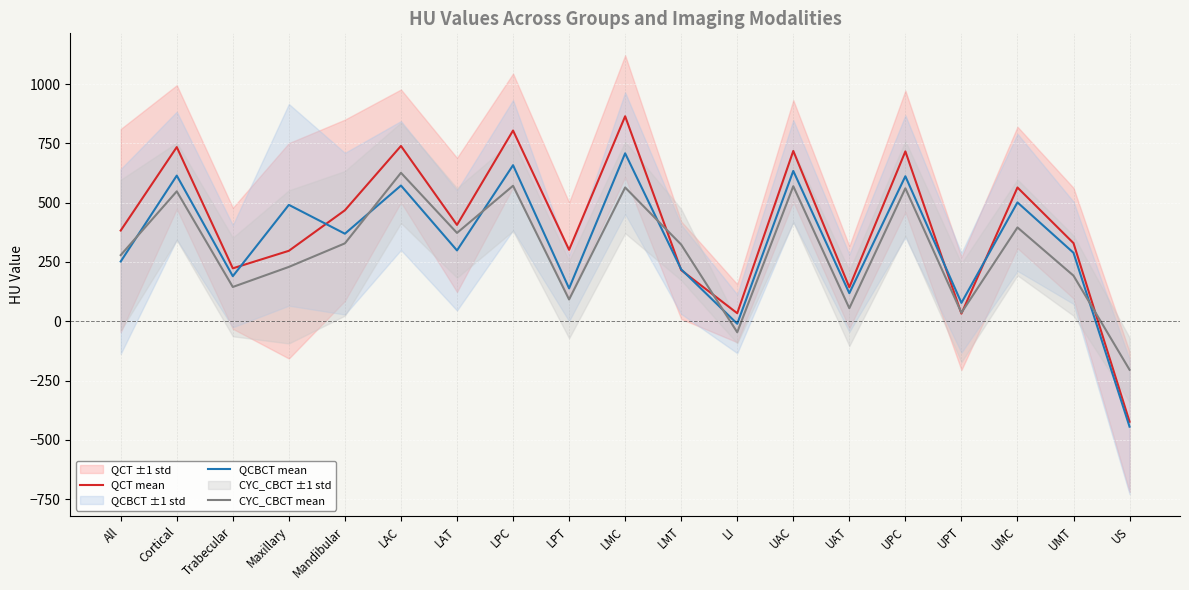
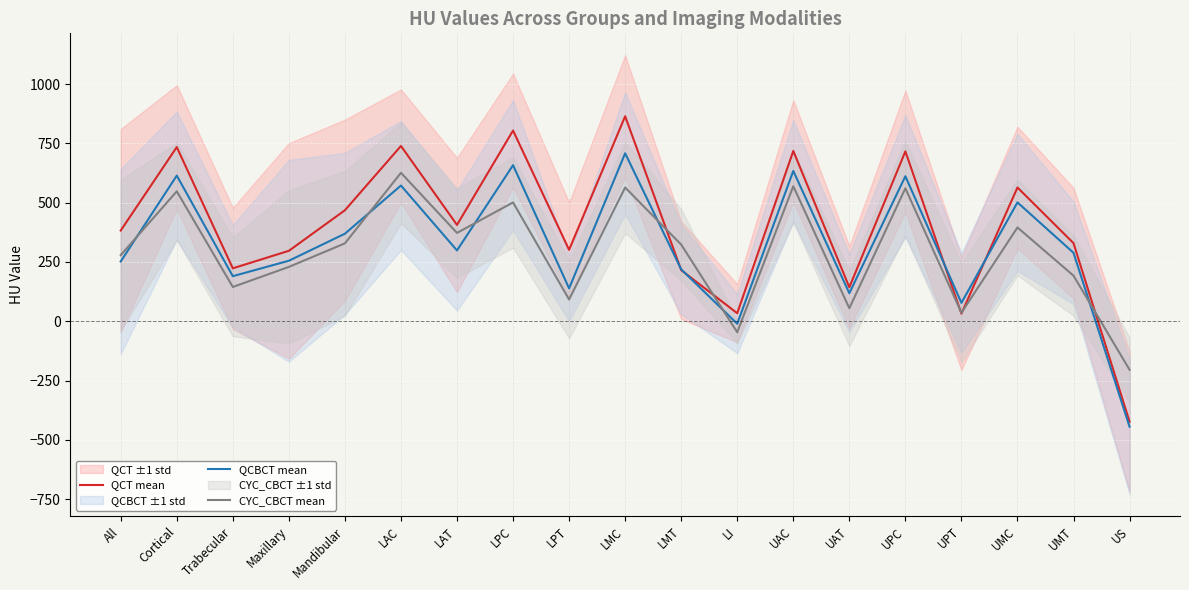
  {
    "QCT mean": {
      "All": 380,
      "Cortical": 730,
      "Trabecular": 220,
      "Maxillary": 300,
      "Mandibular": 470,
      "LAC": 740,
      "LAT": 410,
      "LPC": 800,
      "LPT": 300,
      "LMC": 860,
      "LI": 30,
      "UAT": 140,
      "UPC": 720,
      "UMC": 560,
      "UMT": 330,
      "US": -420
    },
    "QCBCT mean": {
      "All": 250,
      "Cortical": 610,
      "Trabecular": 190,
-     "Maxillary": 490,
+     "Maxillary": 260,
      "Mandibular": 370,
      "LAC": 570,
      "LAT": 300,
      "LPC": 660,
      "LPT": 140,
      "LMC": 710,
      "LI": -10,
      "UAC": 630,
      "UAT": 120,
      "UPC": 610,
      "UPT": 80,
      "UMC": 500,
      "UMT": 290,
      "US": -440
    },
    "CYC_CBCT mean": {
      "All": 280,
      "Cortical": 550,
      "Trabecular": 140,
      "Maxillary": 230,
      "Mandibular": 330,
      "LAC": 630,
      "LAT": 370,
-     "LPC": 570,
+     "LPC": 500,
      "LPT": 90,
      "LMC": 560,
      "LMT": 320,
      "LI": -50,
      "UAC": 570,
      "UAT": 50,
      "UPC": 560,
      "UMC": 400,
      "UMT": 190,
      "US": -200
    }
  }
